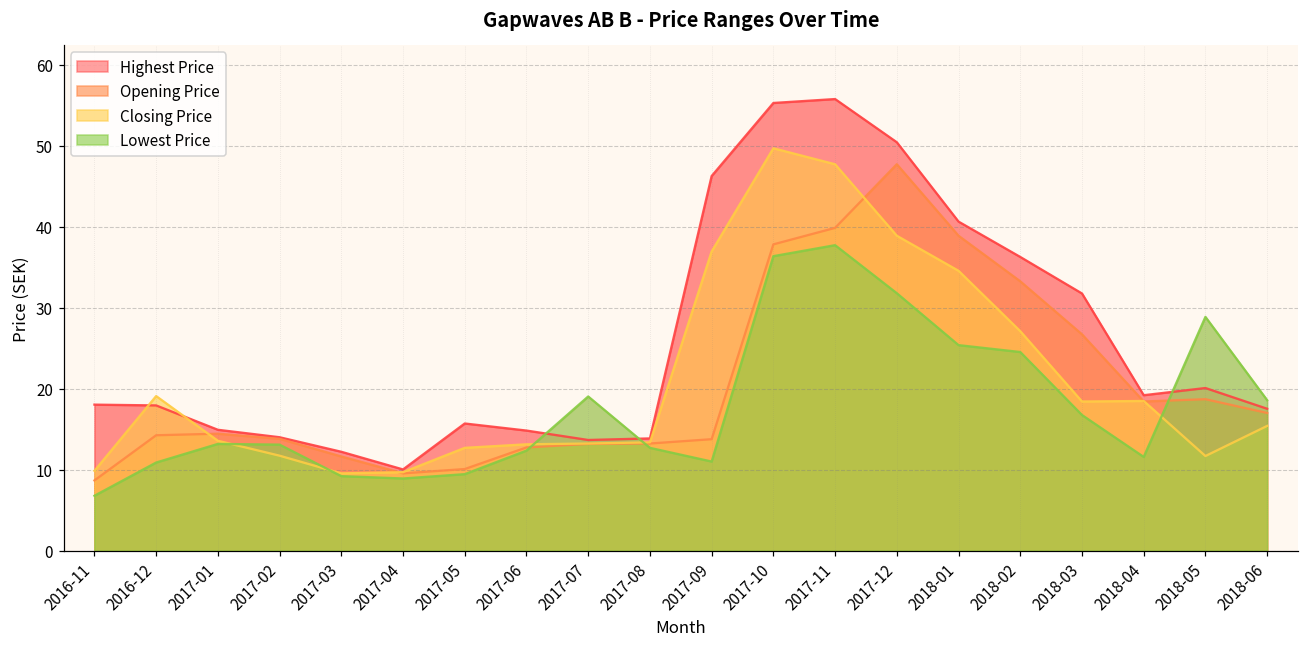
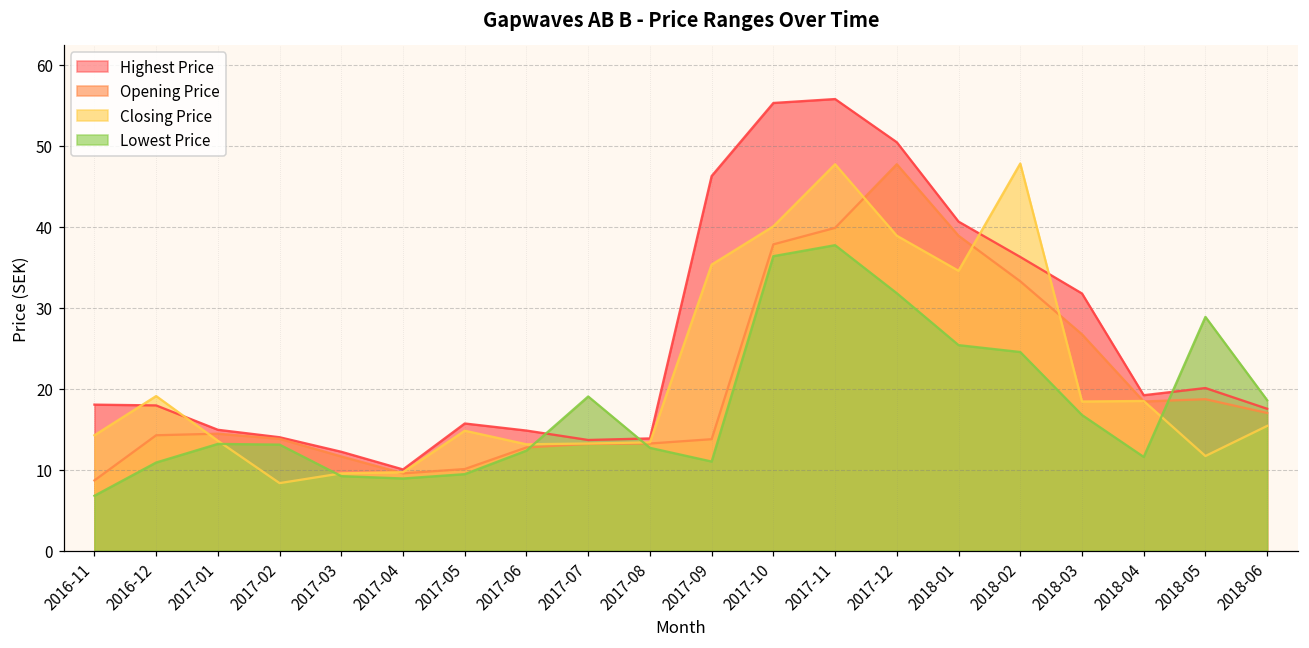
  {
    "Closing Price": {
-     "2016-11": 10,
+     "2016-11": 14,
      "2016-12": 19,
      "2017-01": 14,
-     "2017-02": 12,
-     "2017-05": 13,
+     "2017-02": 8,
+     "2017-05": 15,
      "2017-06": 13,
-     "2017-09": 37,
-     "2017-10": 50,
+     "2017-09": 35,
+     "2017-10": 40,
      "2017-11": 48,
      "2017-12": 39,
      "2018-01": 35,
-     "2018-02": 27,
+     "2018-02": 48,
      "2018-03": 18,
      "2018-05": 12,
      "2018-06": 15
    },
    "Lowest Price": {
      "2016-11": 7,
      "2016-12": 11,
      "2017-01": 13,
      "2017-02": 13,
      "2017-04": 9,
      "2017-05": 9,
      "2017-06": 12,
      "2017-08": 13,
      "2017-09": 11,
      "2017-10": 36,
      "2017-11": 38,
      "2017-12": 32,
      "2018-01": 25,
      "2018-02": 25,
      "2018-03": 17,
      "2018-04": 12
    }
  }
